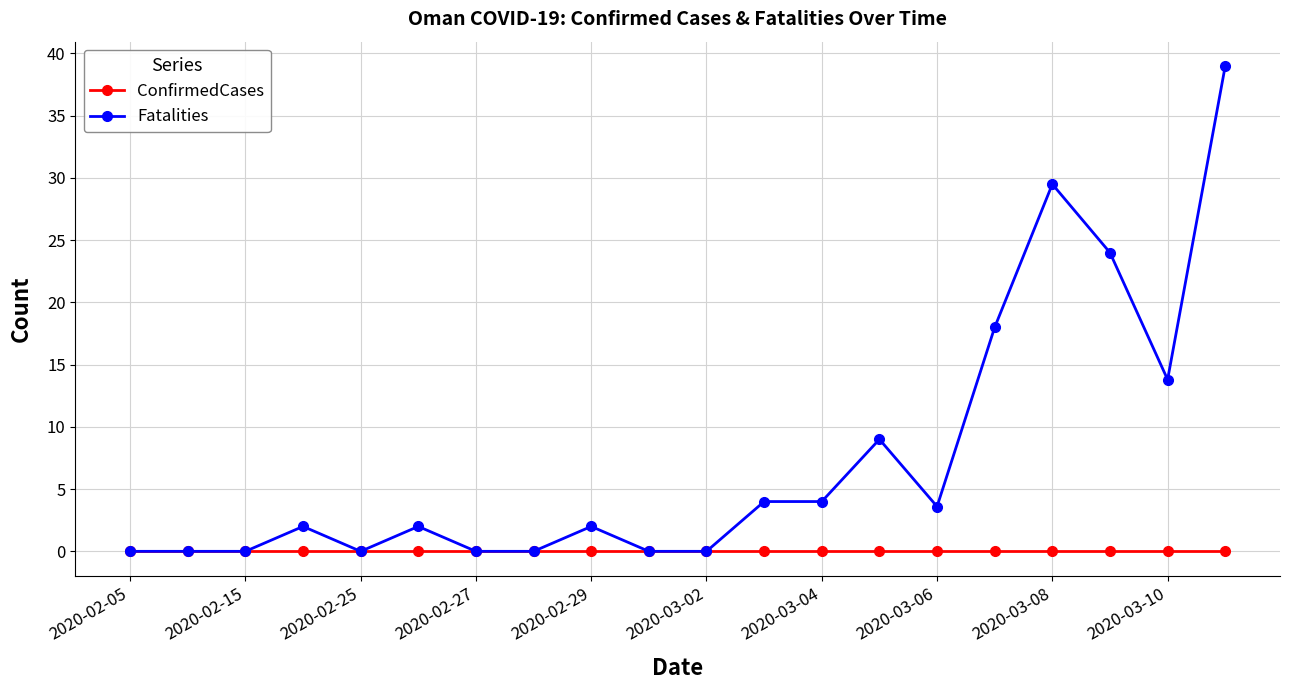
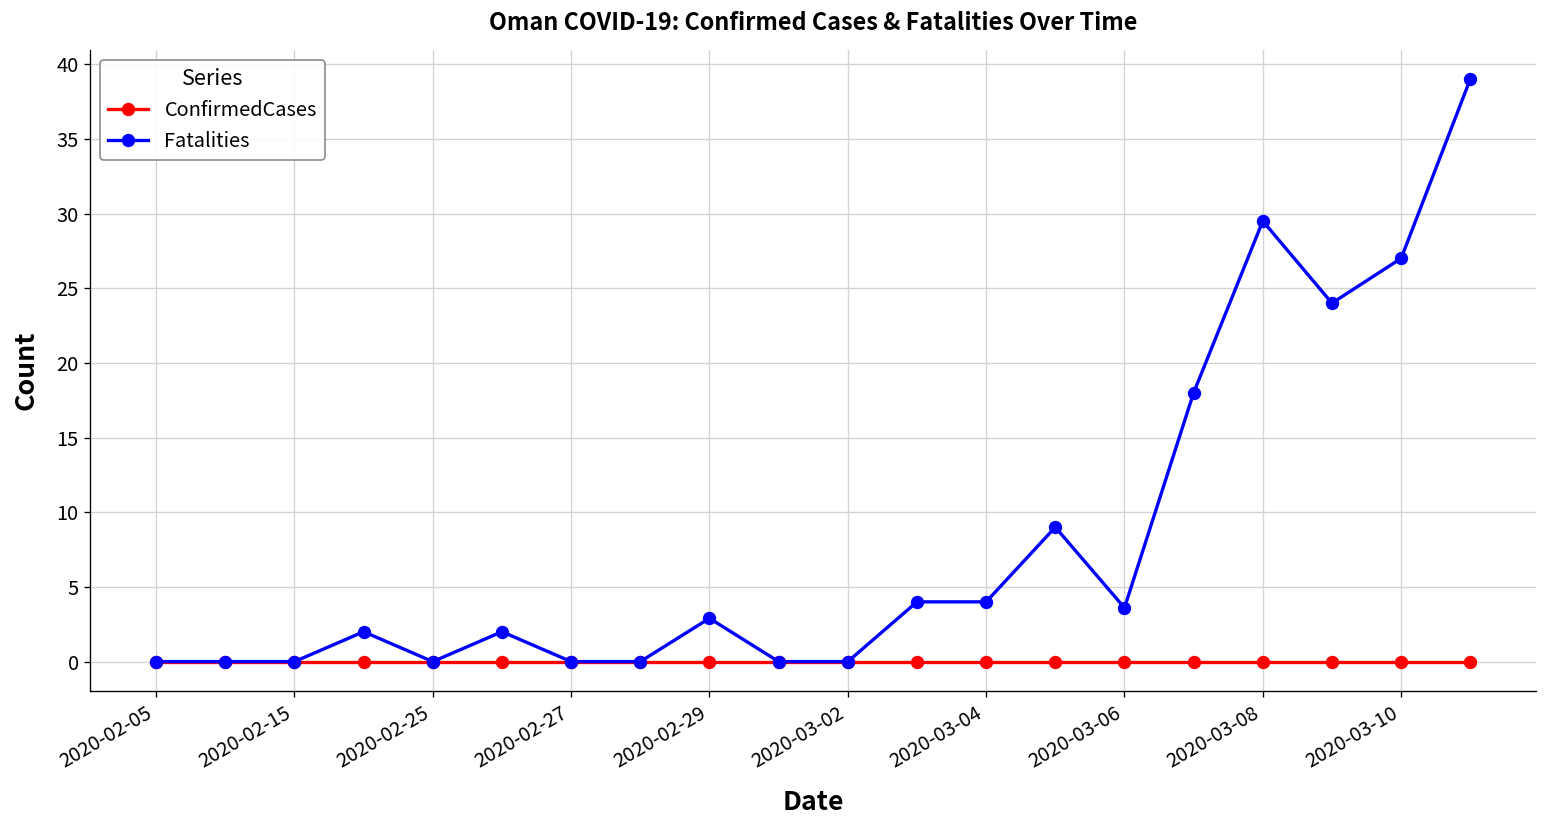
  {
    "ConfirmedCases": {
      "2020-02-29": 0.0,
      "2020-03-04": 0.0,
      "2020-03-06": 0.0,
      "2020-03-08": 0.0,
      "2020-03-10": 0.0
    },
    "Fatalities": {
-     "2020-02-29": 2.0,
+     "2020-02-29": 2.9,
      "2020-03-04": 4.0,
      "2020-03-06": 3.6,
      "2020-03-08": 29.5,
-     "2020-03-10": 13.8
+     "2020-03-10": 27.0
    }
  }
